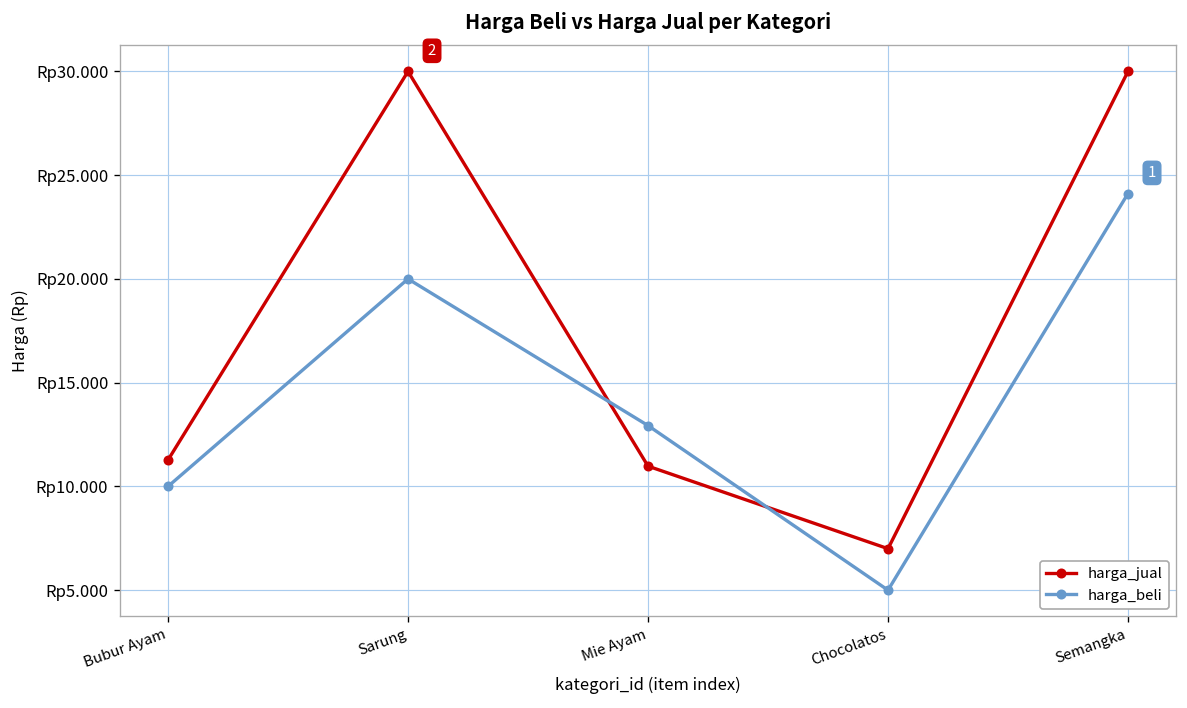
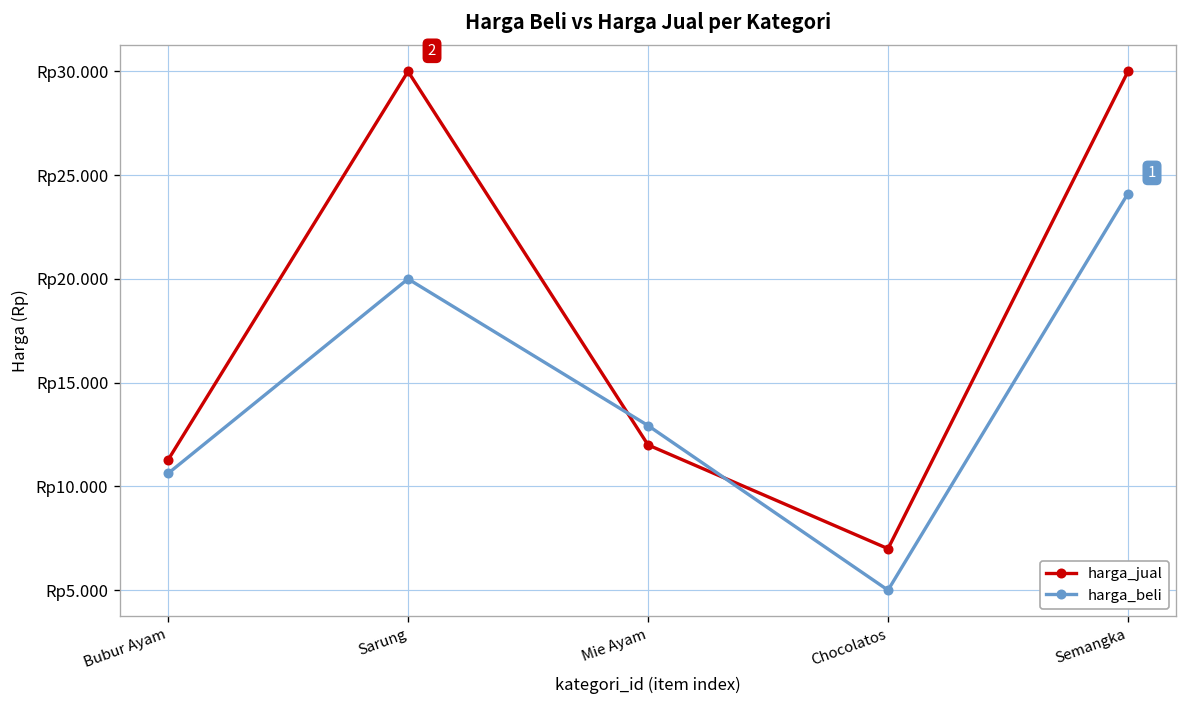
  {
    "harga_jual": {
      "Bubur Ayam": "Rp11.3",
-     "Mie Ayam": "Rp11.0",
+     "Mie Ayam": "Rp12.0",
      "Chocolatos": "Rp7.0",
      "Semangka": "Rp30.0"
    },
    "harga_beli": {
-     "Bubur Ayam": "Rp10.0",
+     "Bubur Ayam": "Rp10.6",
      "Sarung": "Rp20.0",
      "Mie Ayam": "Rp12.9",
      "Chocolatos": "Rp5.0"
    }
  }
